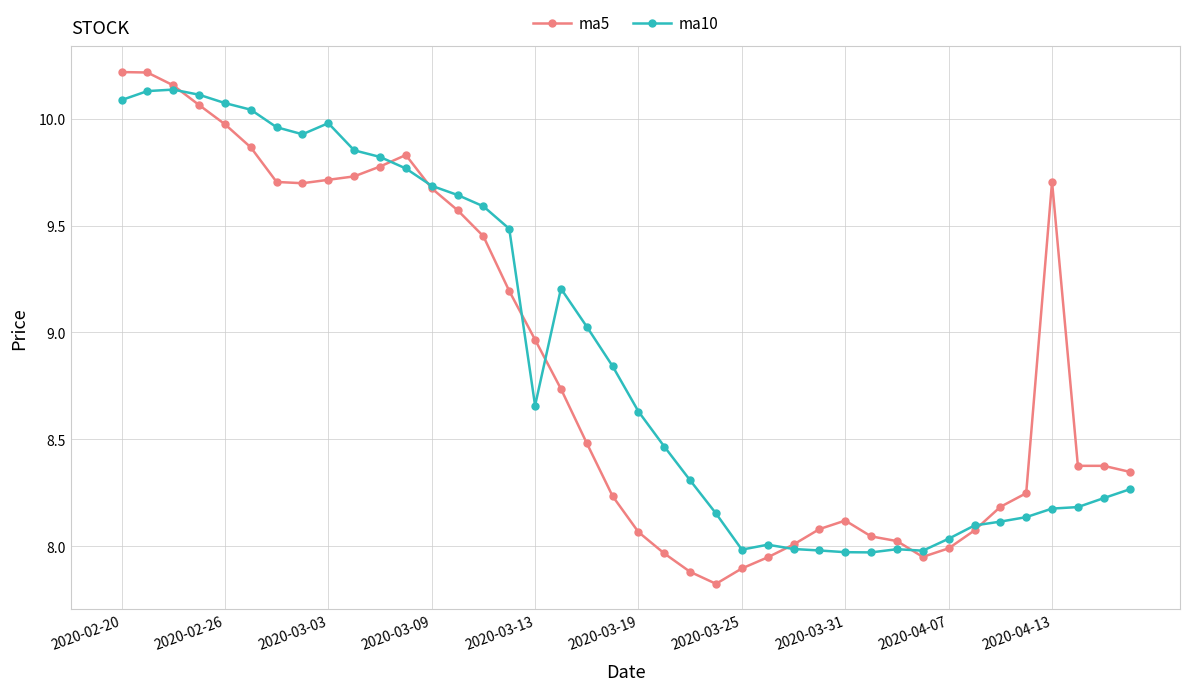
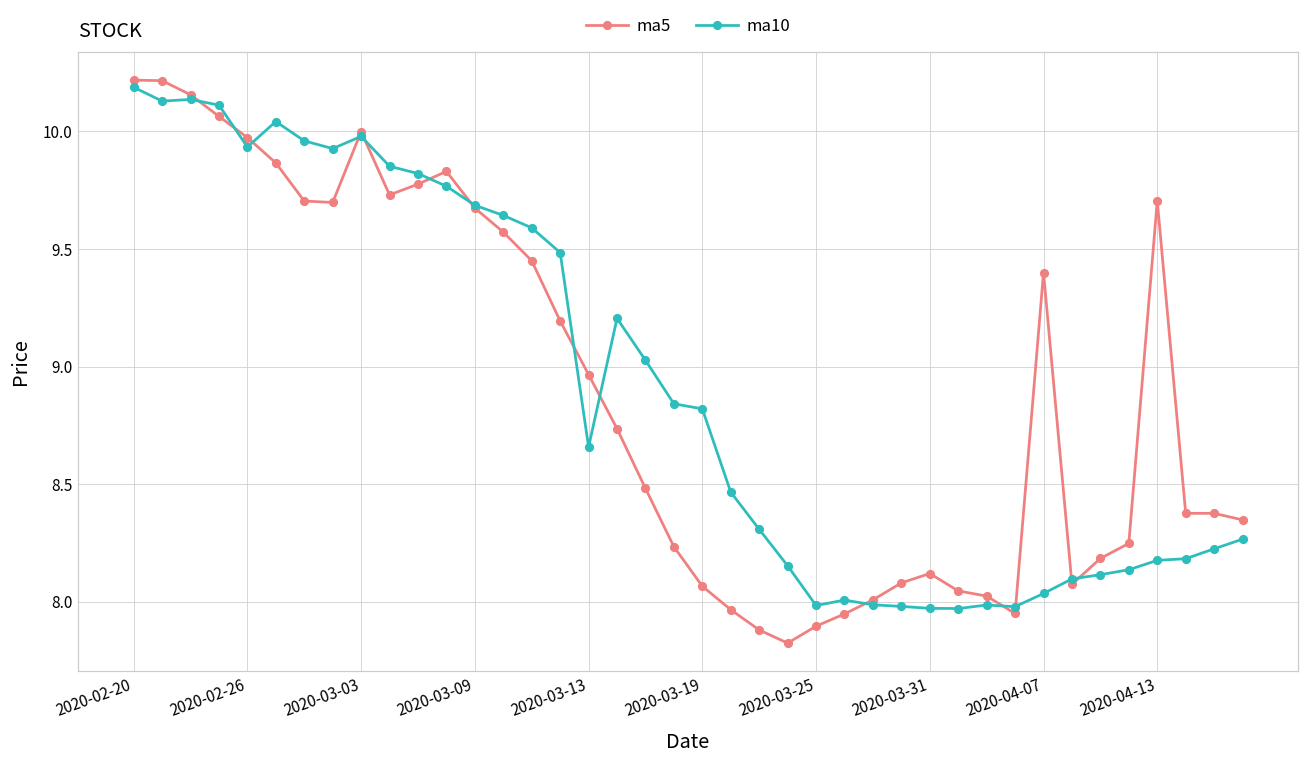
  {
    "ma5": {
      "2020-02-20": 10.22,
      "2020-02-26": 9.97,
-     "2020-03-03": 9.71,
+     "2020-03-03": 10.00,
      "2020-03-09": 9.67,
      "2020-03-13": 8.97,
      "2020-03-19": 8.07,
      "2020-03-25": 7.90,
      "2020-03-31": 8.12,
-     "2020-04-07": 7.99,
+     "2020-04-07": 9.40,
      "2020-04-13": 9.71
    },
    "ma10": {
-     "2020-02-20": 10.09,
-     "2020-02-26": 10.07,
+     "2020-02-20": 10.19,
+     "2020-02-26": 9.93,
      "2020-03-03": 9.98,
      "2020-03-09": 9.69,
      "2020-03-13": 8.66,
-     "2020-03-19": 8.63,
+     "2020-03-19": 8.82,
      "2020-03-25": 7.98,
      "2020-03-31": 7.97,
      "2020-04-07": 8.04,
      "2020-04-13": 8.18
    }
  }
